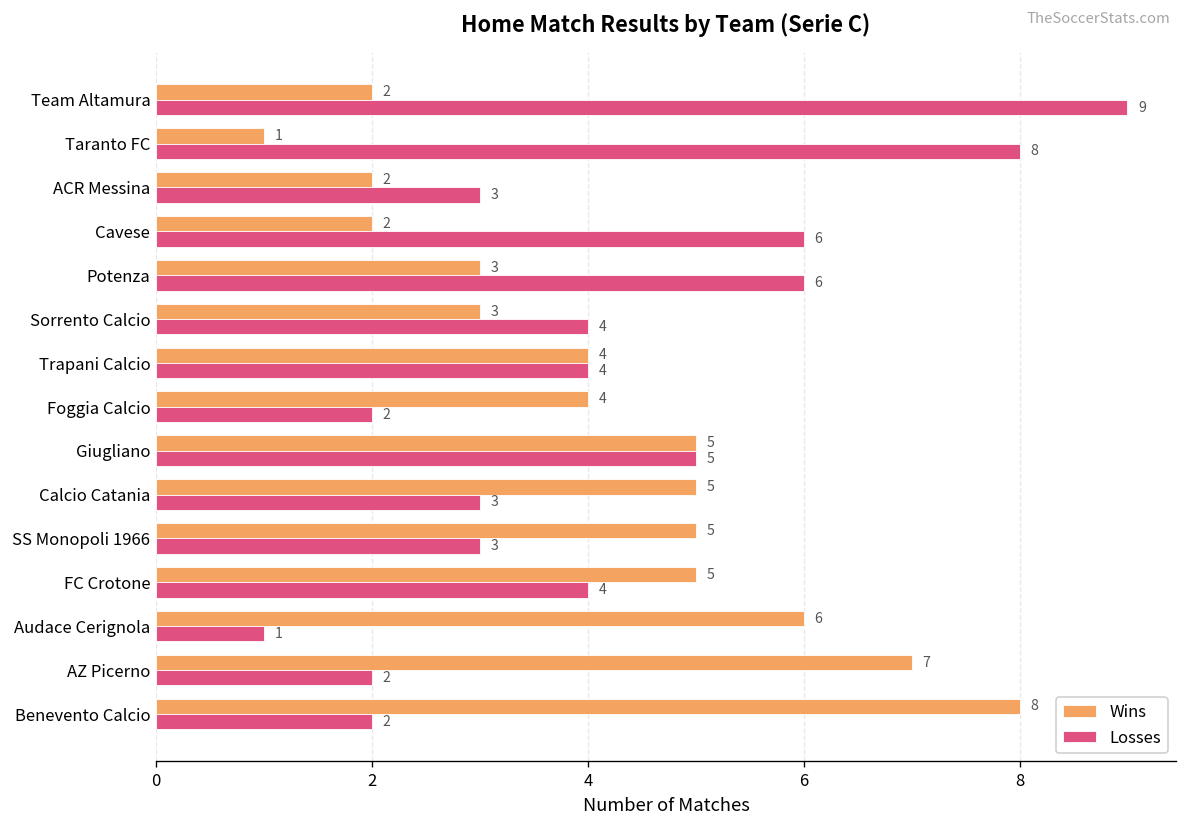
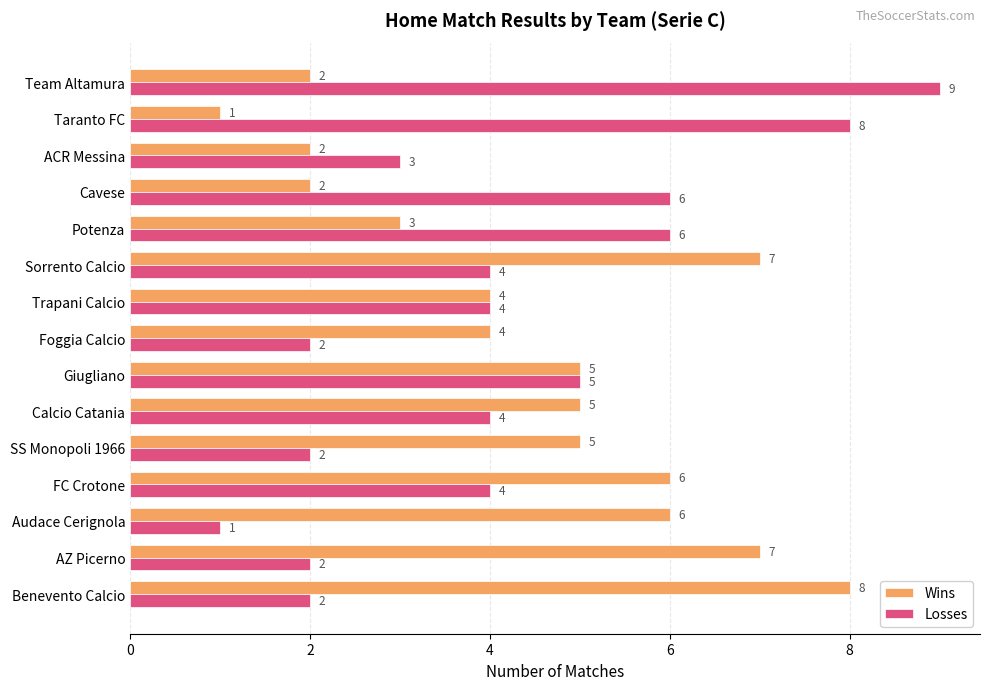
  {
    "Wins": {
      "Team Altamura": 2,
      "Taranto FC": 1,
      "ACR Messina": 2,
      "Cavese": 2,
      "Potenza": 3,
-     "Sorrento Calcio": 3,
+     "Sorrento Calcio": 7,
      "Trapani Calcio": 4,
      "Foggia Calcio": 4,
      "Giugliano": 5,
      "Calcio Catania": 5,
      "SS Monopoli 1966": 5,
-     "FC Crotone": 5,
+     "FC Crotone": 6,
      "Audace Cerignola": 6,
      "AZ Picerno": 7,
      "Benevento Calcio": 8
    },
    "Losses": {
      "Team Altamura": 9,
      "Taranto FC": 8,
      "ACR Messina": 3,
      "Cavese": 6,
      "Potenza": 6,
      "Sorrento Calcio": 4,
      "Trapani Calcio": 4,
      "Foggia Calcio": 2,
      "Giugliano": 5,
-     "Calcio Catania": 3,
-     "SS Monopoli 1966": 3,
+     "Calcio Catania": 4,
+     "SS Monopoli 1966": 2,
      "FC Crotone": 4,
      "Audace Cerignola": 1,
      "AZ Picerno": 2,
      "Benevento Calcio": 2
    }
  }
